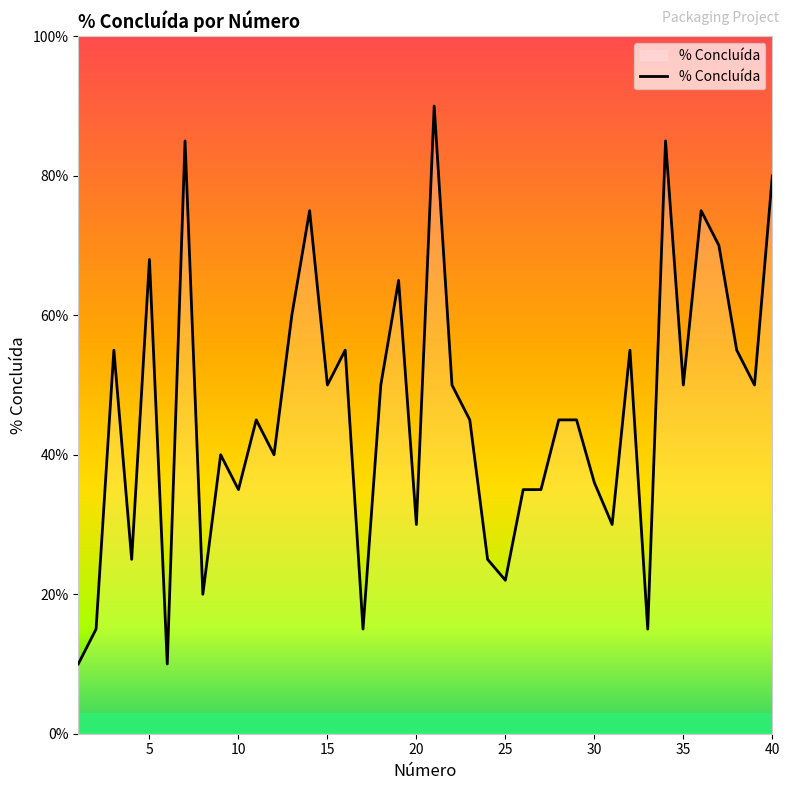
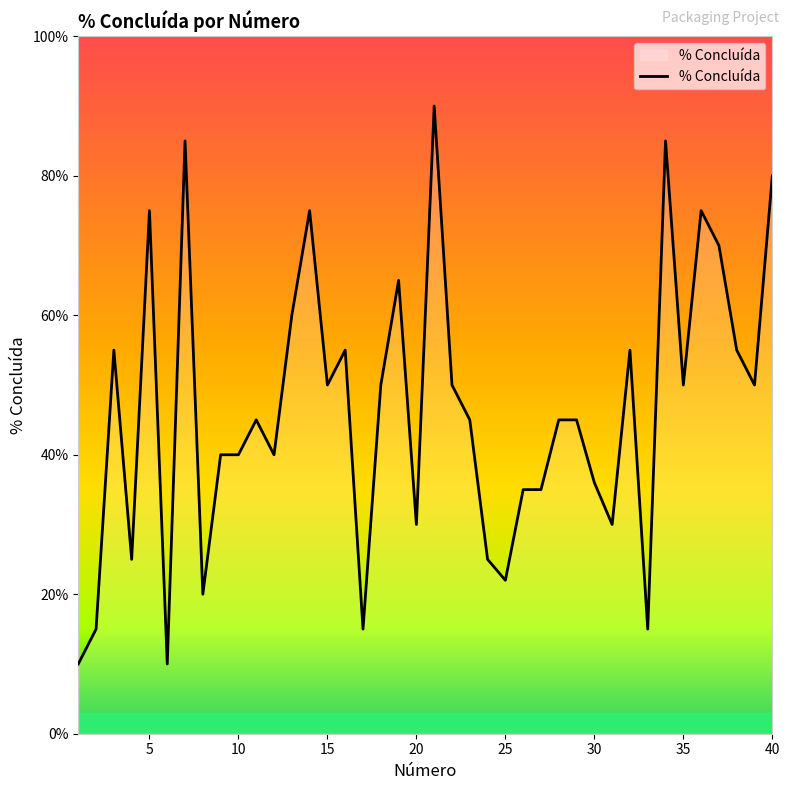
  {
-   "5": "68%",
-   "10": "35%",
+   "5": "75%",
+   "10": "40%",
    "15": "50%",
    "20": "30%",
    "25": "22%",
    "30": "36%",
    "35": "50%",
    "40": "80%"
  }
